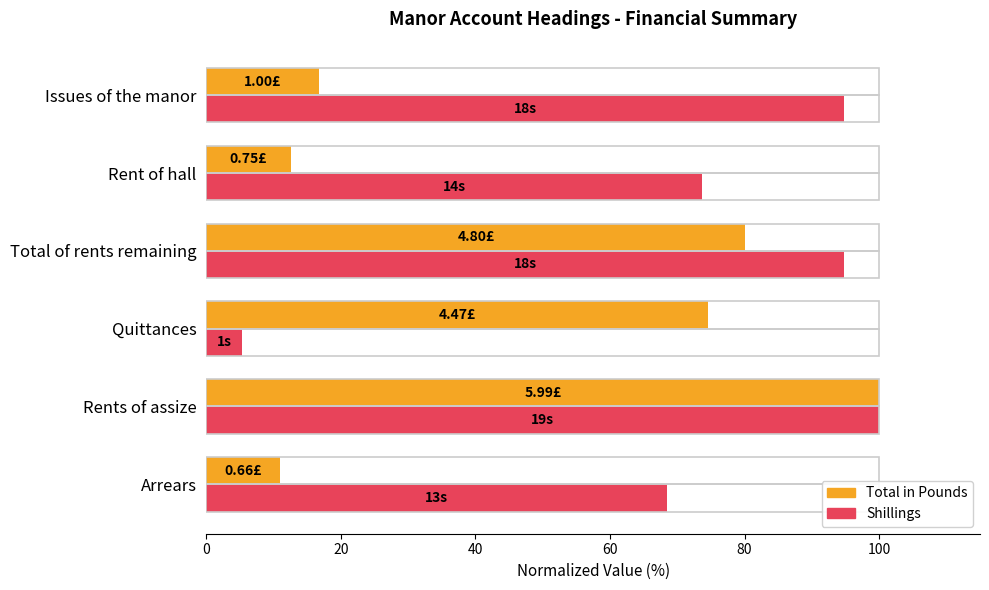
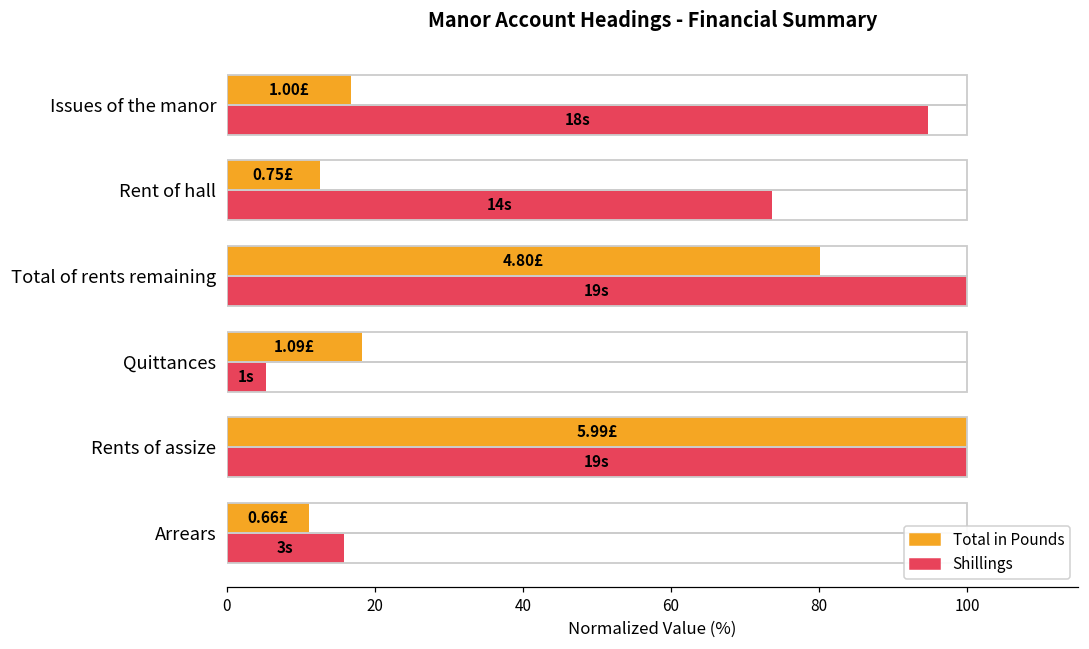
  {
    "Total in Pounds": {
-     "Quittances": "4.47£"
+     "Quittances": "1.09£"
    },
    "Shillings": {
-     "Total of rents remaining": "18s",
-     "Arrears": "13s"
+     "Total of rents remaining": "19s",
+     "Arrears": "3s"
    }
  }
